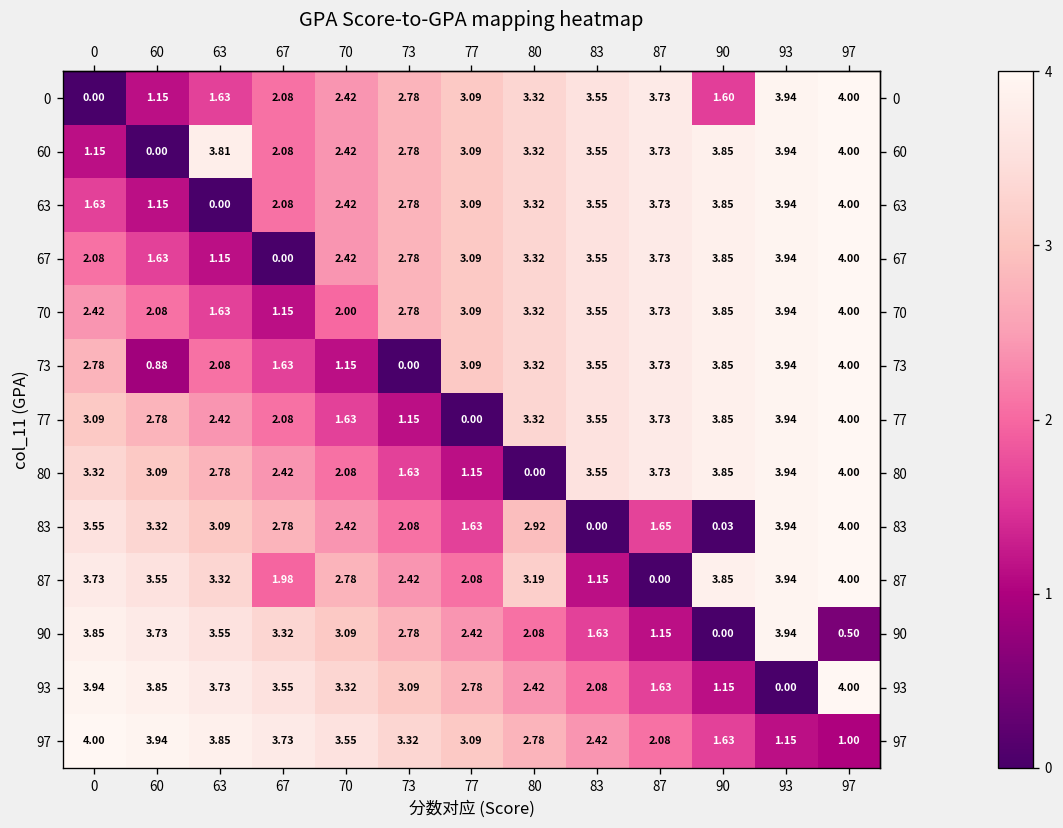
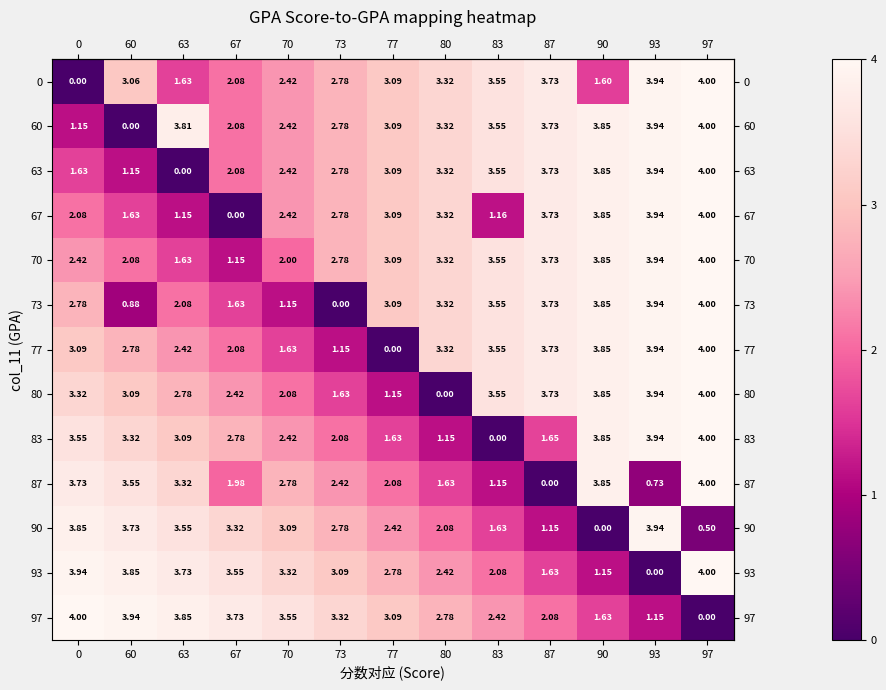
  {
    "0": {
      "0": 0.00,
-     "60": 1.15,
+     "60": 3.06,
      "63": 1.63,
      "67": 2.08,
      "70": 2.42,
      "73": 2.78,
      "77": 3.09,
      "80": 3.32,
      "83": 3.55,
      "87": 3.73,
      "90": 1.60,
      "93": 3.94,
      "97": 4.00
    },
    "60": {
      "0": 1.15,
      "60": 0.00,
      "63": 3.81,
      "67": 2.08,
      "70": 2.42,
      "73": 2.78,
      "77": 3.09,
      "80": 3.32,
      "83": 3.55,
      "87": 3.73,
      "90": 3.85,
      "93": 3.94,
      "97": 4.00
    },
    "63": {
      "0": 1.63,
      "60": 1.15,
      "63": 0.00,
      "67": 2.08,
      "70": 2.42,
      "73": 2.78,
      "77": 3.09,
      "80": 3.32,
      "83": 3.55,
      "87": 3.73,
      "90": 3.85,
      "93": 3.94,
      "97": 4.00
    },
    "67": {
      "0": 2.08,
      "60": 1.63,
      "63": 1.15,
      "67": 0.00,
      "70": 2.42,
      "73": 2.78,
      "77": 3.09,
      "80": 3.32,
-     "83": 3.55,
+     "83": 1.16,
      "87": 3.73,
      "90": 3.85,
      "93": 3.94,
      "97": 4.00
    },
    "70": {
      "0": 2.42,
      "60": 2.08,
      "63": 1.63,
      "67": 1.15,
      "70": 2.00,
      "73": 2.78,
      "77": 3.09,
      "80": 3.32,
      "83": 3.55,
      "87": 3.73,
      "90": 3.85,
      "93": 3.94,
      "97": 4.00
    },
    "73": {
      "0": 2.78,
      "60": 0.88,
      "63": 2.08,
      "67": 1.63,
      "70": 1.15,
      "73": 0.00,
      "77": 3.09,
      "80": 3.32,
      "83": 3.55,
      "87": 3.73,
      "90": 3.85,
      "93": 3.94,
      "97": 4.00
    },
    "77": {
      "0": 3.09,
      "60": 2.78,
      "63": 2.42,
      "67": 2.08,
      "70": 1.63,
      "73": 1.15,
      "77": 0.00,
      "80": 3.32,
      "83": 3.55,
      "87": 3.73,
      "90": 3.85,
      "93": 3.94,
      "97": 4.00
    },
    "80": {
      "0": 3.32,
      "60": 3.09,
      "63": 2.78,
      "67": 2.42,
      "70": 2.08,
      "73": 1.63,
      "77": 1.15,
      "80": 0.00,
      "83": 3.55,
      "87": 3.73,
      "90": 3.85,
      "93": 3.94,
      "97": 4.00
    },
    "83": {
      "0": 3.55,
      "60": 3.32,
      "63": 3.09,
      "67": 2.78,
      "70": 2.42,
      "73": 2.08,
      "77": 1.63,
-     "80": 2.92,
+     "80": 1.15,
      "83": 0.00,
      "87": 1.65,
-     "90": 0.03,
+     "90": 3.85,
      "93": 3.94,
      "97": 4.00
    },
    "87": {
      "0": 3.73,
      "60": 3.55,
      "63": 3.32,
      "67": 1.98,
      "70": 2.78,
      "73": 2.42,
      "77": 2.08,
-     "80": 3.19,
+     "80": 1.63,
      "83": 1.15,
      "87": 0.00,
      "90": 3.85,
-     "93": 3.94,
+     "93": 0.73,
      "97": 4.00
    },
    "90": {
      "0": 3.85,
      "60": 3.73,
      "63": 3.55,
      "67": 3.32,
      "70": 3.09,
      "73": 2.78,
      "77": 2.42,
      "80": 2.08,
      "83": 1.63,
      "87": 1.15,
      "90": 0.00,
      "93": 3.94,
      "97": 0.50
    },
    "93": {
      "0": 3.94,
      "60": 3.85,
      "63": 3.73,
      "67": 3.55,
      "70": 3.32,
      "73": 3.09,
      "77": 2.78,
      "80": 2.42,
      "83": 2.08,
      "87": 1.63,
      "90": 1.15,
      "93": 0.00,
      "97": 4.00
    },
    "97": {
      "0": 4.00,
      "60": 3.94,
      "63": 3.85,
      "67": 3.73,
      "70": 3.55,
      "73": 3.32,
      "77": 3.09,
      "80": 2.78,
      "83": 2.42,
      "87": 2.08,
      "90": 1.63,
      "93": 1.15,
-     "97": 1.00
+     "97": 0.00
    }
  }
